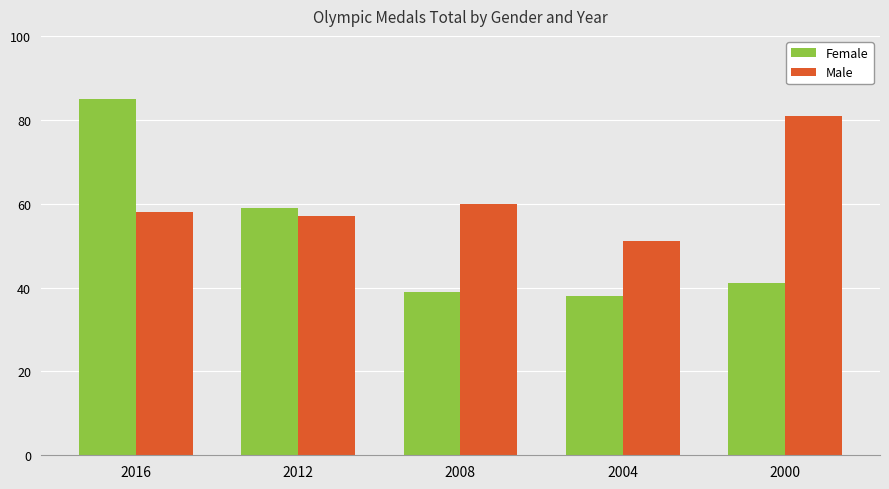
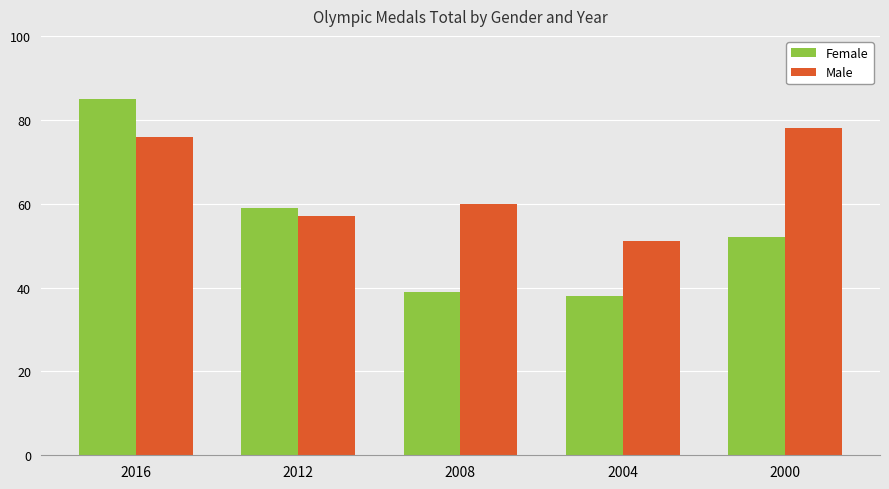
  {
    "Female": {
      "2016": 85,
      "2012": 59,
      "2008": 39,
      "2004": 38,
-     "2000": 41
+     "2000": 52
    },
    "Male": {
-     "2016": 58,
+     "2016": 76,
      "2012": 57,
      "2008": 60,
      "2004": 51,
-     "2000": 81
+     "2000": 78
    }
  }
